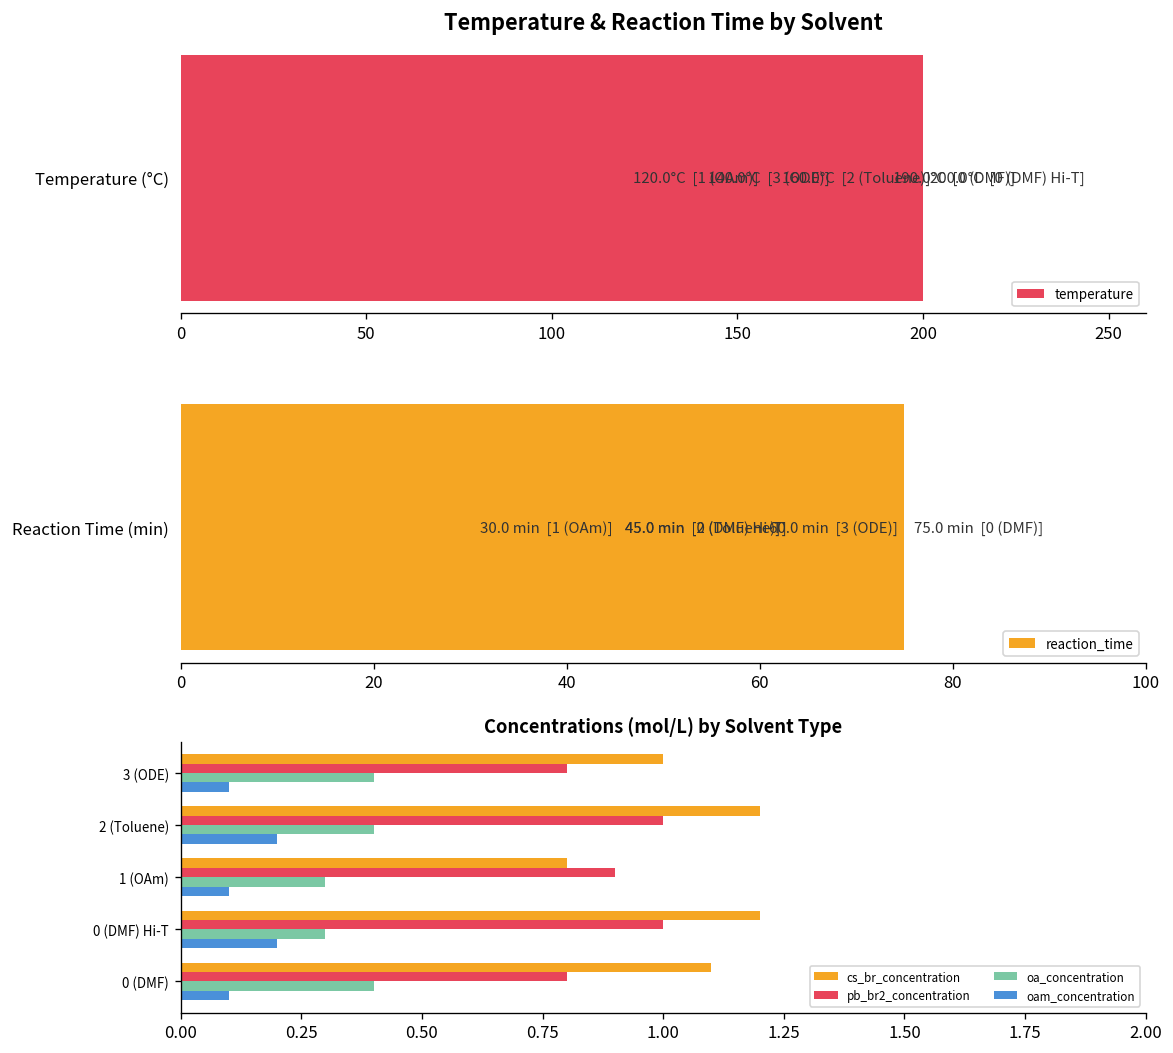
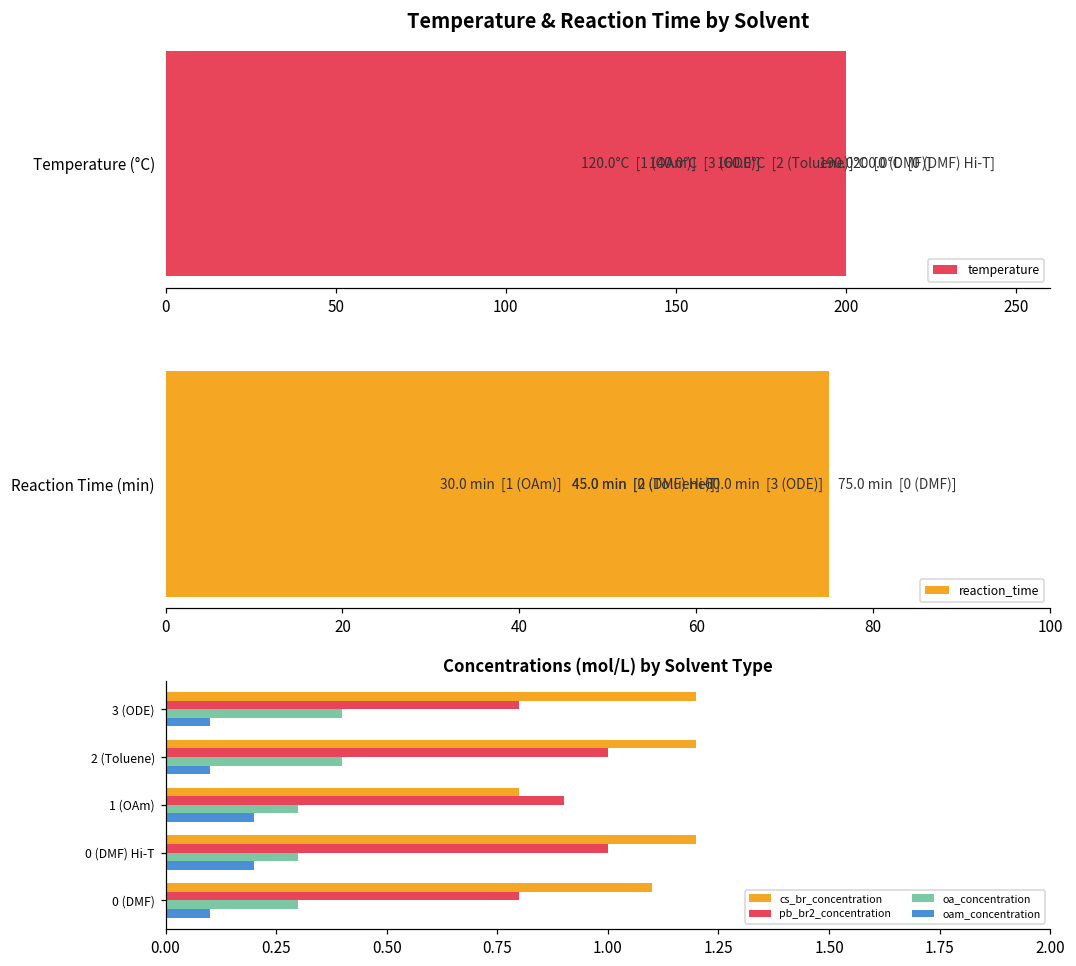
  {
    "Concentrations (mol/L) by Solvent Type": {
      "cs_br_concentration": {
-       "3 (ODE)": 1.0,
+       "3 (ODE)": 1.2,
        "2 (Toluene)": 1.2,
        "1 (OAm)": 0.8,
        "0 (DMF) Hi-T": 1.2,
        "0 (DMF)": 1.1
      },
      "pb_br2_concentration": {
        "3 (ODE)": 0.8,
        "2 (Toluene)": 1.0,
        "1 (OAm)": 0.9,
        "0 (DMF) Hi-T": 1.0,
        "0 (DMF)": 0.8
      },
      "oa_concentration": {
        "3 (ODE)": 0.4,
        "2 (Toluene)": 0.4,
        "1 (OAm)": 0.3,
        "0 (DMF) Hi-T": 0.3,
-       "0 (DMF)": 0.4
+       "0 (DMF)": 0.3
      },
      "oam_concentration": {
        "3 (ODE)": 0.1,
-       "2 (Toluene)": 0.2,
-       "1 (OAm)": 0.1,
+       "2 (Toluene)": 0.1,
+       "1 (OAm)": 0.2,
        "0 (DMF) Hi-T": 0.2,
        "0 (DMF)": 0.1
      }
    }
  }
